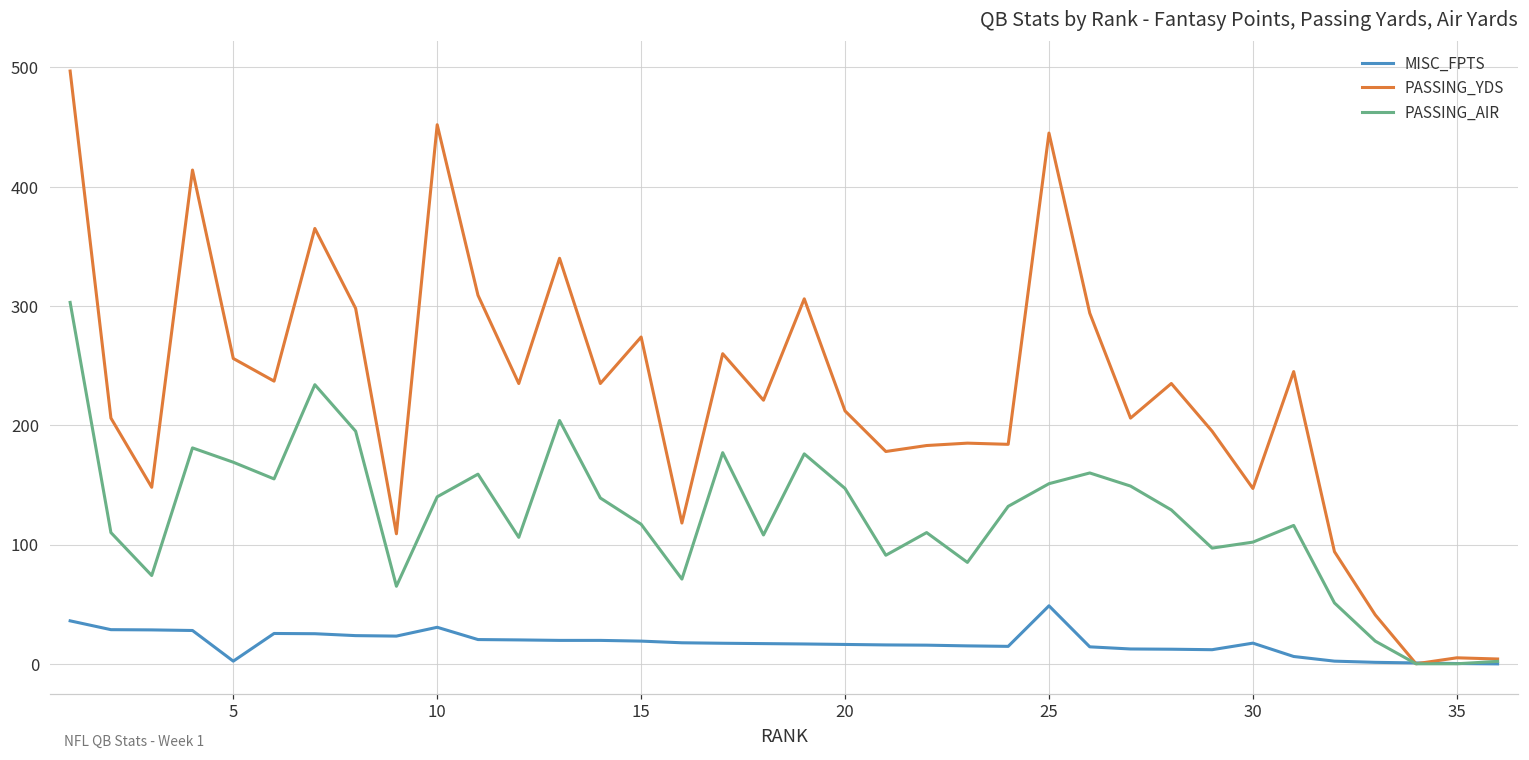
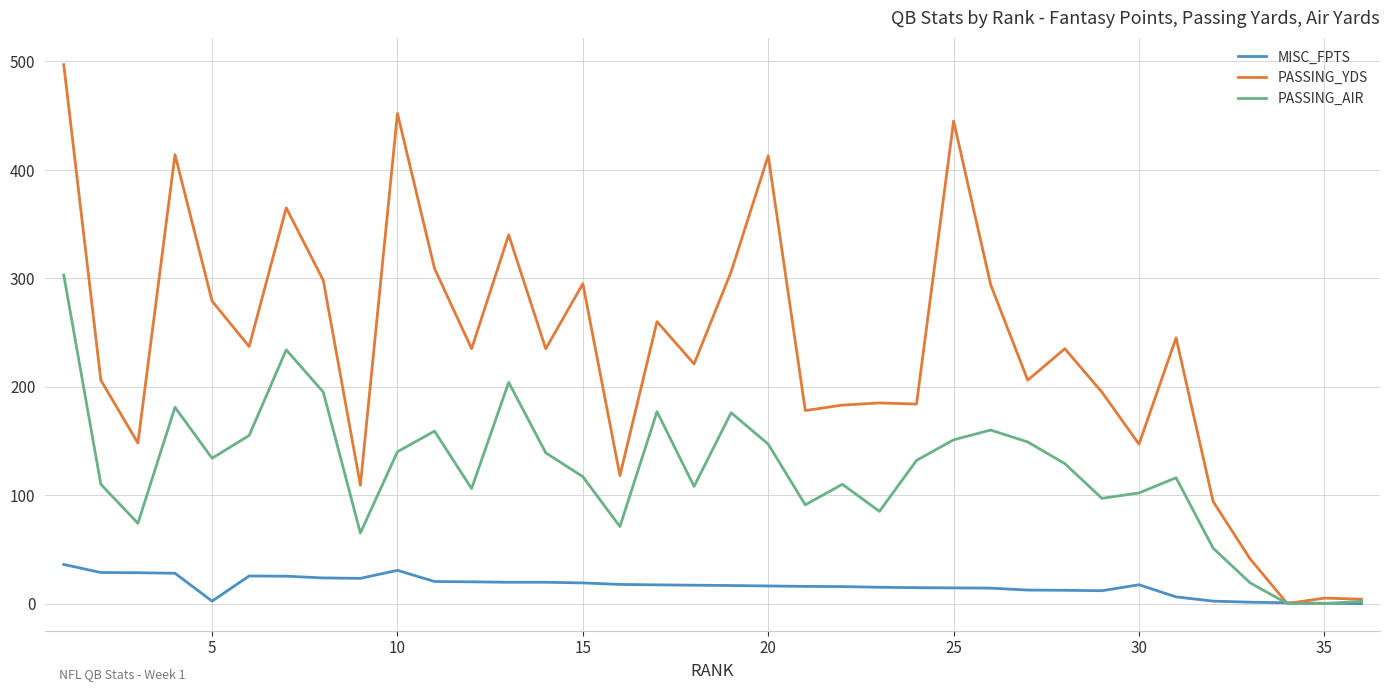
  {
    "MISC_FPTS": {
      "5": 2,
      "10": 31,
      "15": 19,
      "20": 16,
-     "25": 49,
+     "25": 14,
      "30": 17
    },
    "PASSING_YDS": {
-     "5": 256,
+     "5": 279,
      "10": 452,
-     "15": 274,
-     "20": 212,
+     "15": 295,
+     "20": 413,
      "25": 445,
      "30": 147,
      "35": 5
    },
    "PASSING_AIR": {
-     "5": 169,
+     "5": 134,
      "10": 140,
      "15": 117,
      "20": 147,
      "25": 151,
      "30": 102
    }
  }
